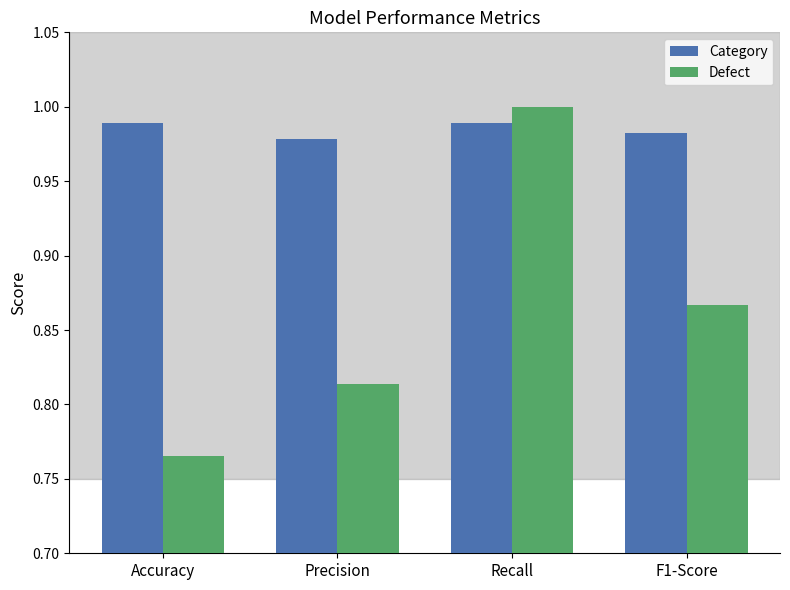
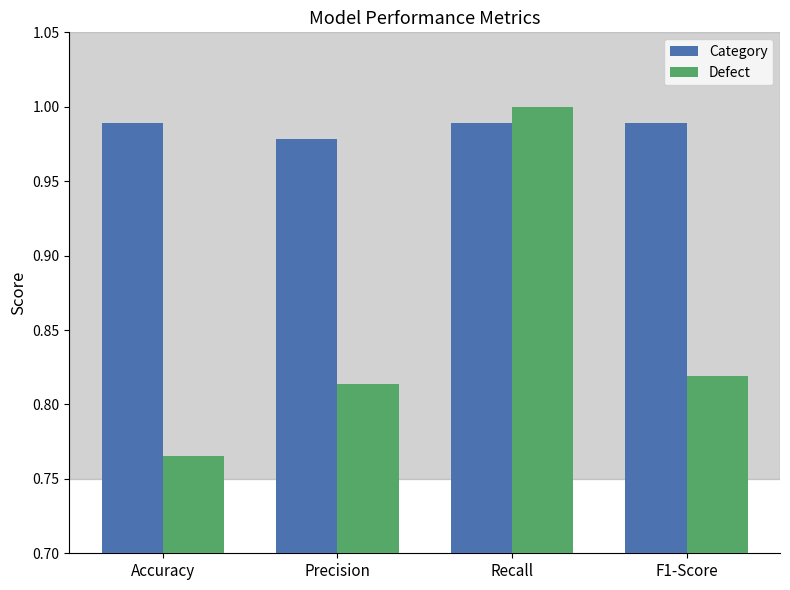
  {
    "Category": {
      "Accuracy": 0.989,
      "Precision": 0.978,
      "Recall": 0.989,
-     "F1-Score": 0.982
+     "F1-Score": 0.989
    },
    "Defect": {
      "Accuracy": 0.765,
      "Precision": 0.814,
      "Recall": 1.000,
-     "F1-Score": 0.867
+     "F1-Score": 0.819
    }
  }
